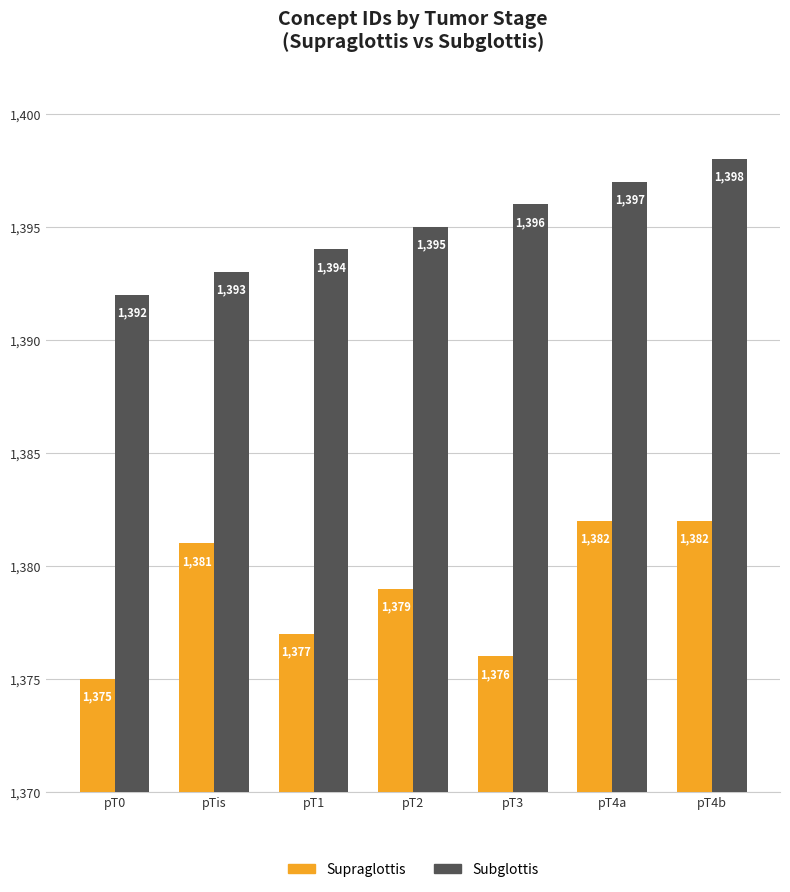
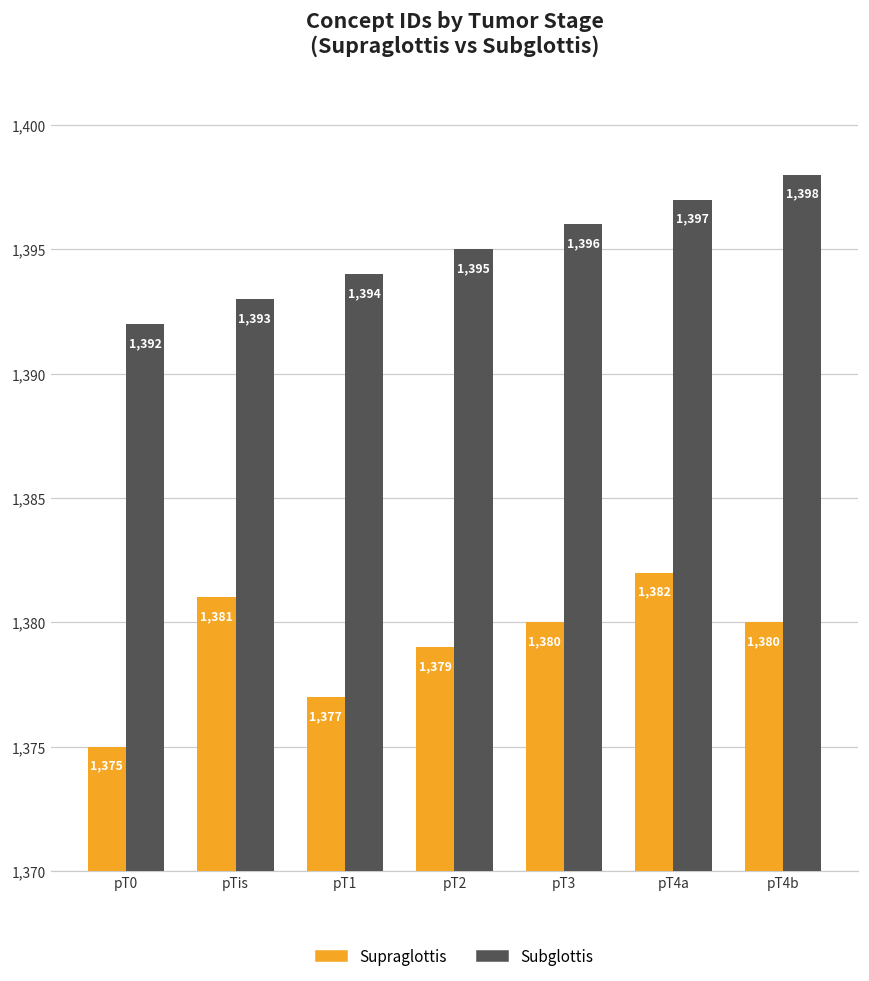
  {
    "Supraglottis": {
      "pT0": "1,375",
      "pTis": "1,381",
      "pT1": "1,377",
      "pT2": "1,379",
-     "pT3": "1,376",
+     "pT3": "1,380",
      "pT4a": "1,382",
-     "pT4b": "1,382"
+     "pT4b": "1,380"
    },
    "Subglottis": {
      "pT0": "1,392",
      "pTis": "1,393",
      "pT1": "1,394",
      "pT2": "1,395",
      "pT3": "1,396",
      "pT4a": "1,397",
      "pT4b": "1,398"
    }
  }
